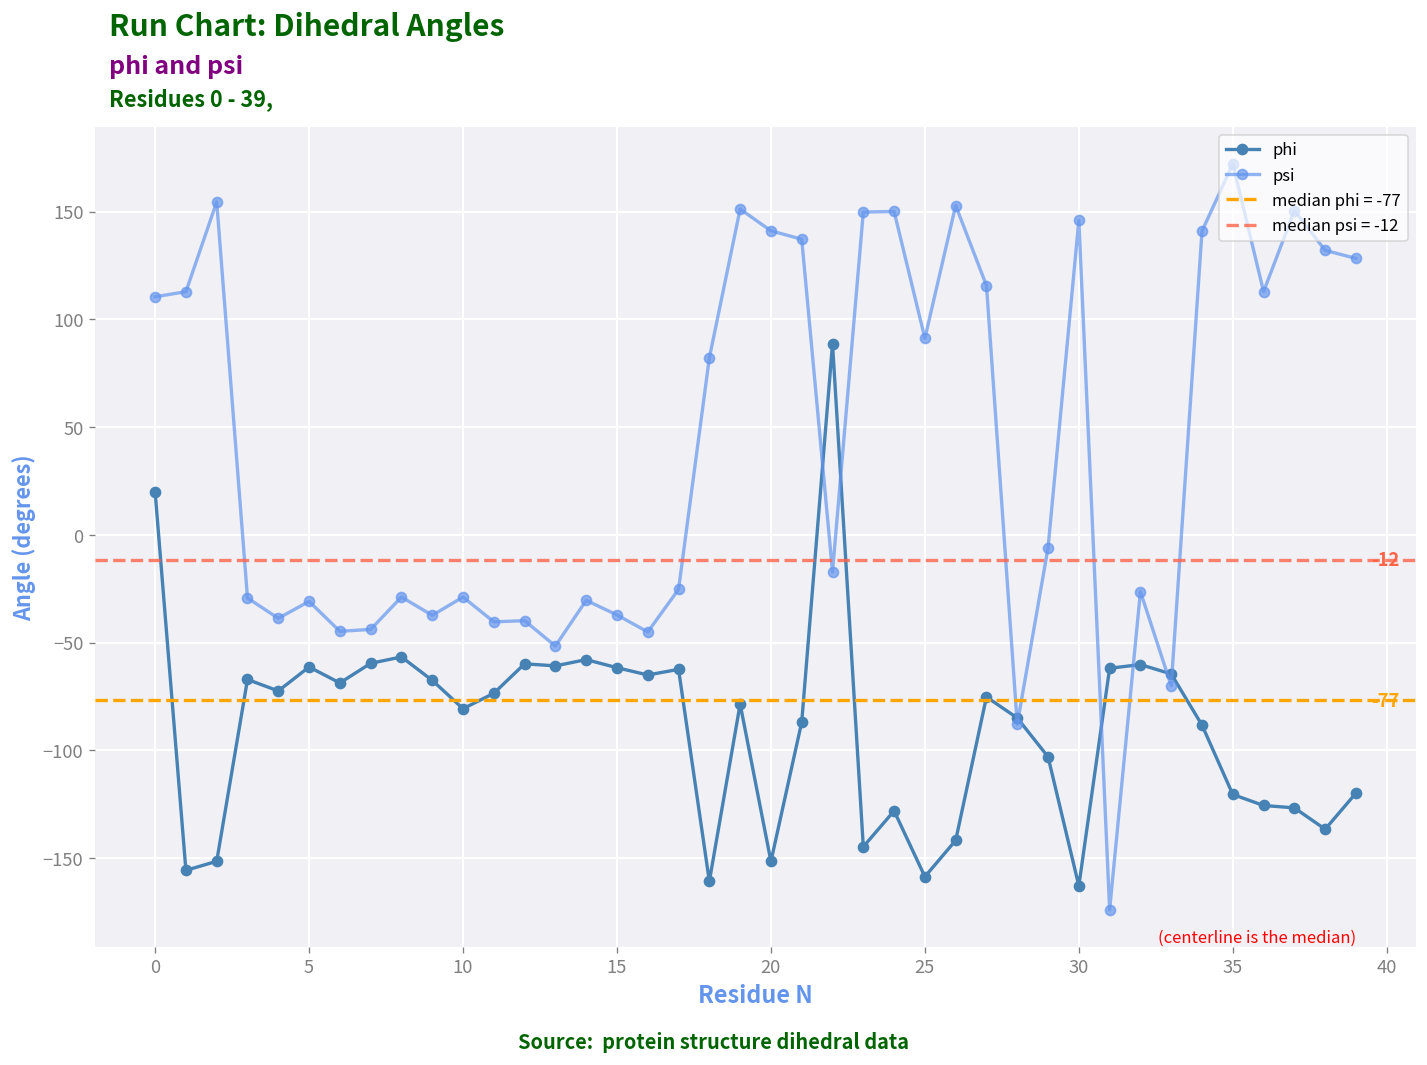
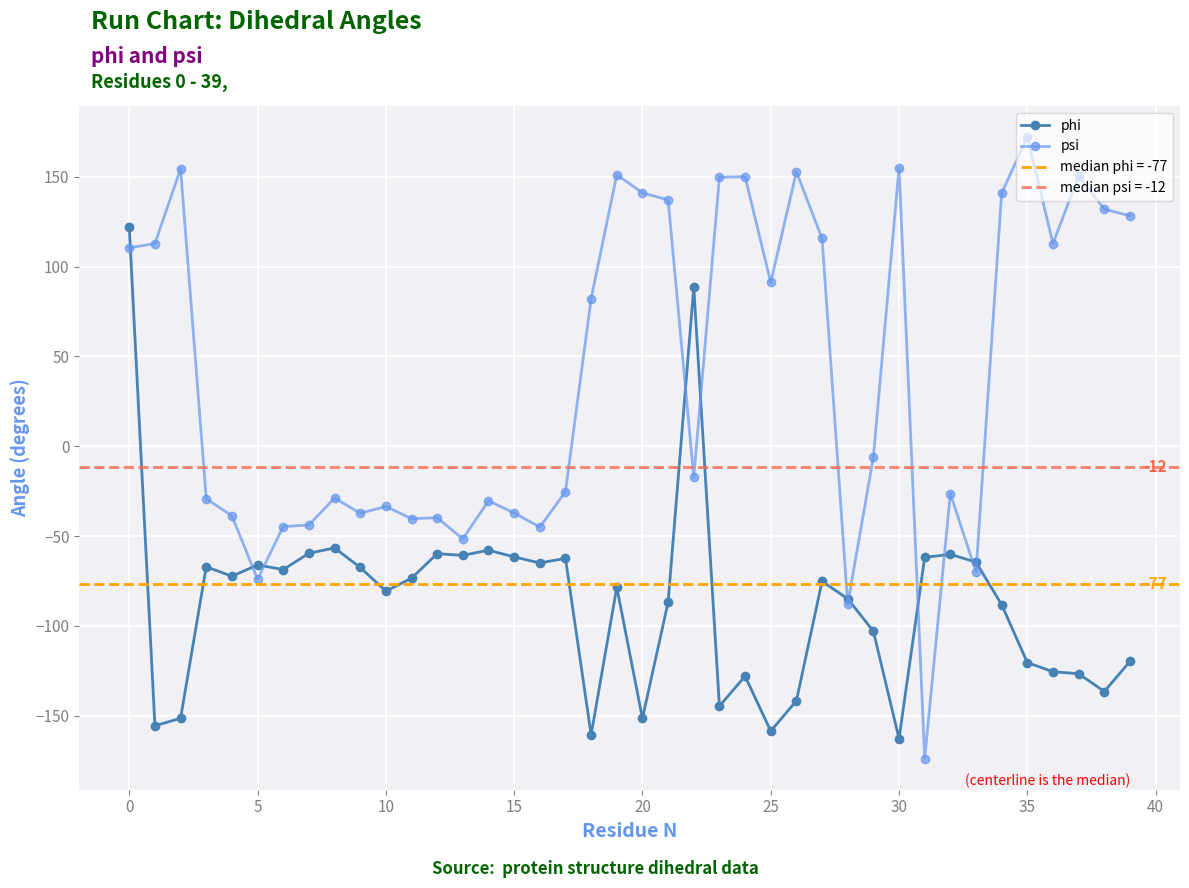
  {
    "phi": {
-     "0": 20,
-     "5": -61,
+     "0": 122,
+     "5": -66,
      "10": -81,
      "15": -62,
      "20": -152,
      "25": -159,
      "30": -163,
      "35": -120
    },
    "psi": {
      "0": 111,
-     "5": -31,
-     "10": -29,
+     "5": -74,
+     "10": -34,
      "15": -37,
      "20": 141,
      "25": 91,
-     "30": 146
+     "30": 155
    }
  }
